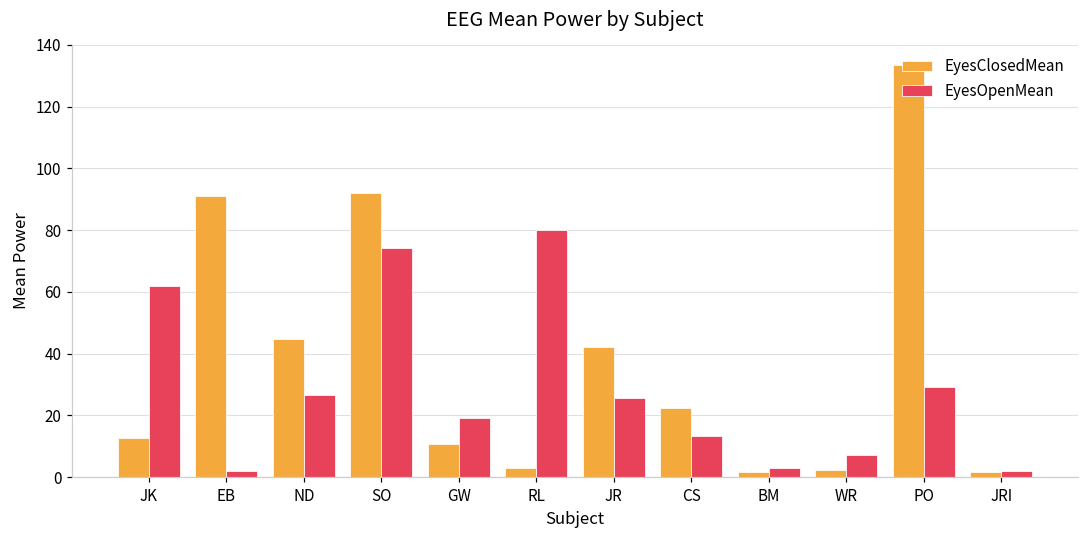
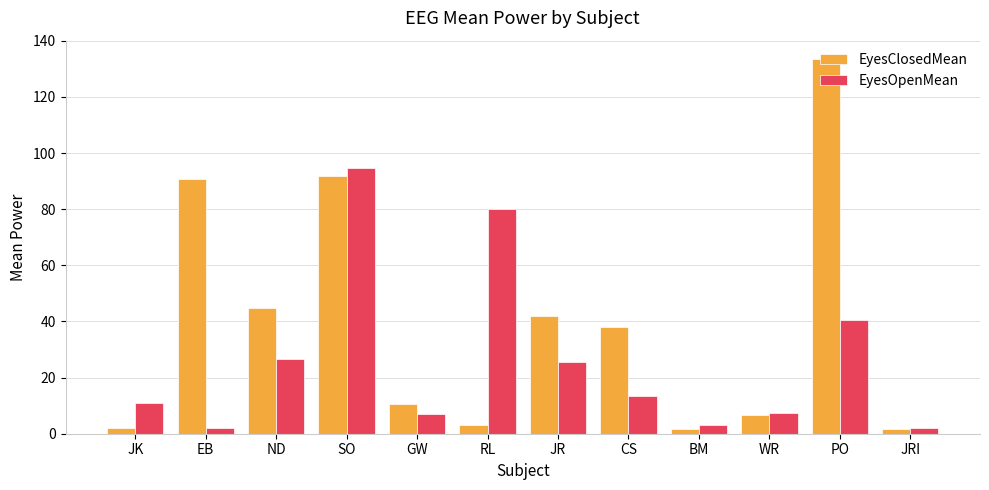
  {
    "EyesClosedMean": {
-     "JK": 13,
+     "JK": 2,
      "EB": 91,
      "ND": 45,
      "SO": 92,
      "GW": 11,
      "RL": 3,
      "JR": 42,
-     "CS": 22,
+     "CS": 38,
      "BM": 2,
-     "WR": 2,
+     "WR": 7,
      "PO": 133,
      "JRI": 2
    },
    "EyesOpenMean": {
-     "JK": 62,
+     "JK": 11,
      "EB": 2,
      "ND": 27,
-     "SO": 74,
-     "GW": 19,
+     "SO": 95,
+     "GW": 7,
      "RL": 80,
      "JR": 26,
      "CS": 13,
      "BM": 3,
      "WR": 7,
-     "PO": 29,
+     "PO": 41,
      "JRI": 2
    }
  }
